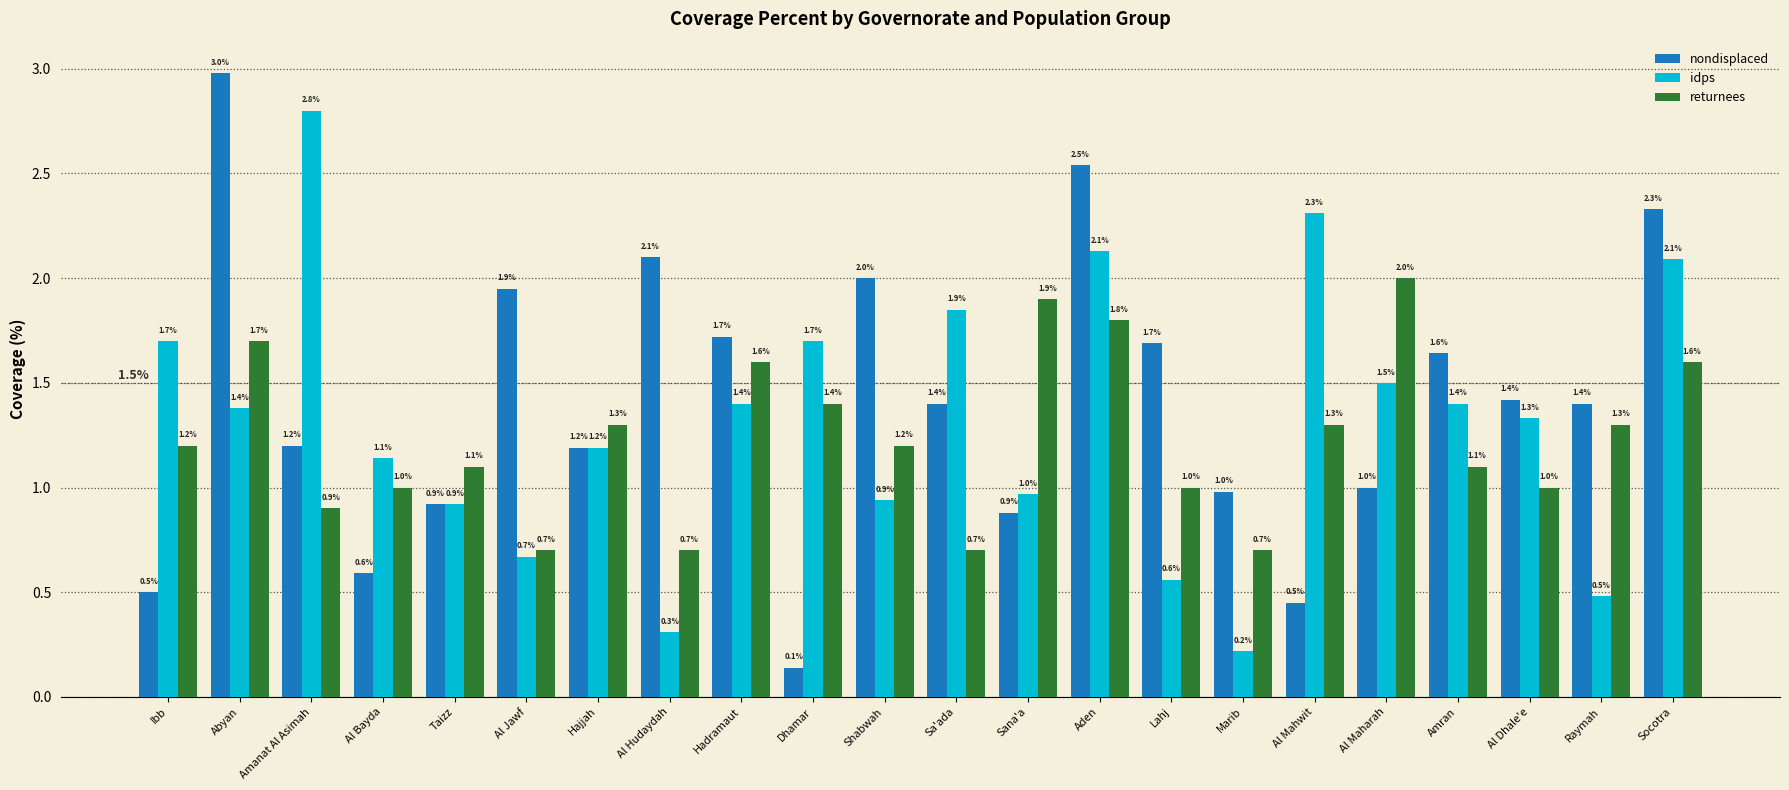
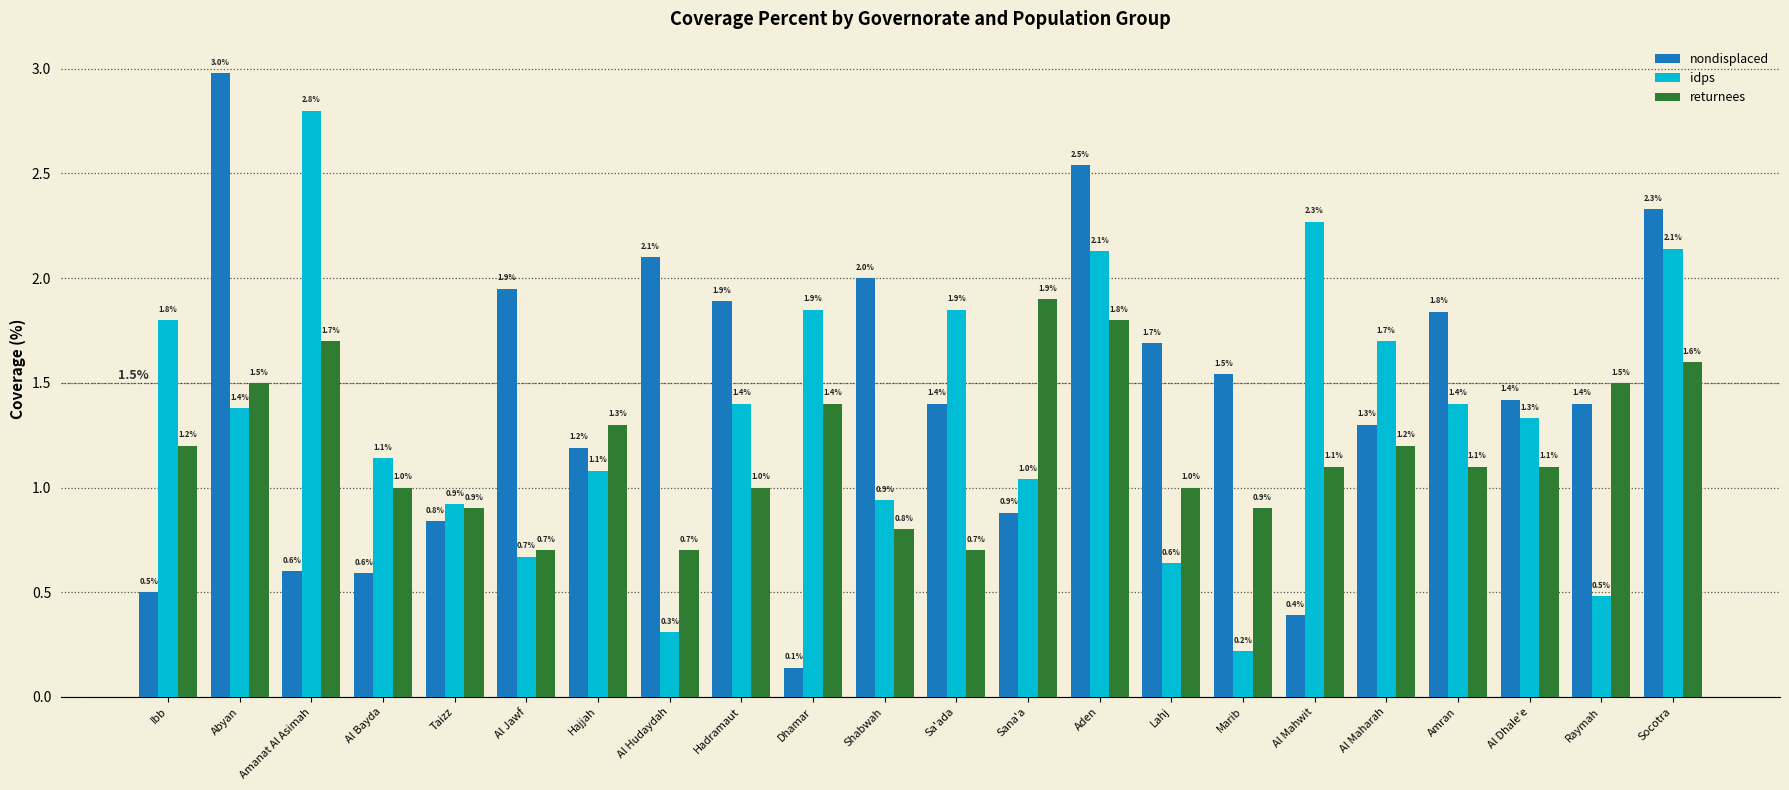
  {
    "nondisplaced": {
      "Ibb": "0.5%",
      "Abyan": "3.0%",
-     "Amanat Al Asimah": "1.2%",
+     "Amanat Al Asimah": "0.6%",
      "Al Bayda": "0.6%",
-     "Taizz": "0.9%",
+     "Taizz": "0.8%",
      "Al Jawf": "1.9%",
      "Hajjah": "1.2%",
      "Al Hudaydah": "2.1%",
-     "Hadramaut": "1.7%",
+     "Hadramaut": "1.9%",
      "Dhamar": "0.1%",
      "Shabwah": "2.0%",
      "Sa'ada": "1.4%",
      "Sana'a": "0.9%",
      "Aden": "2.5%",
      "Lahj": "1.7%",
-     "Marib": "1.0%",
-     "Al Mahwit": "0.5%",
-     "Al Maharah": "1.0%",
-     "Amran": "1.6%",
+     "Marib": "1.5%",
+     "Al Mahwit": "0.4%",
+     "Al Maharah": "1.3%",
+     "Amran": "1.8%",
      "Al Dhale'e": "1.4%",
      "Raymah": "1.4%",
      "Socotra": "2.3%"
    },
    "idps": {
-     "Ibb": "1.7%",
+     "Ibb": "1.8%",
      "Abyan": "1.4%",
      "Amanat Al Asimah": "2.8%",
      "Al Bayda": "1.1%",
      "Taizz": "0.9%",
      "Al Jawf": "0.7%",
-     "Hajjah": "1.2%",
+     "Hajjah": "1.1%",
      "Al Hudaydah": "0.3%",
      "Hadramaut": "1.4%",
-     "Dhamar": "1.7%",
+     "Dhamar": "1.9%",
      "Shabwah": "0.9%",
      "Sa'ada": "1.9%",
-     "Sana'a": "0.97",
+     "Sana'a": "1.04",
      "Aden": "2.1%",
-     "Lahj": "0.56",
+     "Lahj": "0.64",
      "Marib": "0.2%",
-     "Al Mahwit": "2.31",
-     "Al Maharah": "1.5%",
+     "Al Mahwit": "2.27",
+     "Al Maharah": "1.7%",
      "Amran": "1.4%",
      "Al Dhale'e": "1.3%",
      "Raymah": "0.5%",
-     "Socotra": "2.09"
+     "Socotra": "2.14"
    },
    "returnees": {
      "Ibb": "1.2%",
-     "Abyan": "1.7%",
-     "Amanat Al Asimah": "0.9%",
+     "Abyan": "1.5%",
+     "Amanat Al Asimah": "1.7%",
      "Al Bayda": "1.0%",
-     "Taizz": "1.1%",
+     "Taizz": "0.9%",
      "Al Jawf": "0.7%",
      "Hajjah": "1.3%",
      "Al Hudaydah": "0.7%",
-     "Hadramaut": "1.6%",
+     "Hadramaut": "1.0%",
      "Dhamar": "1.4%",
-     "Shabwah": "1.2%",
+     "Shabwah": "0.8%",
      "Sa'ada": "0.7%",
      "Sana'a": "1.9%",
      "Aden": "1.8%",
      "Lahj": "1.0%",
-     "Marib": "0.7%",
-     "Al Mahwit": "1.3%",
-     "Al Maharah": "2.0%",
+     "Marib": "0.9%",
+     "Al Mahwit": "1.1%",
+     "Al Maharah": "1.2%",
      "Amran": "1.1%",
-     "Al Dhale'e": "1.0%",
-     "Raymah": "1.3%",
+     "Al Dhale'e": "1.1%",
+     "Raymah": "1.5%",
      "Socotra": "1.6%"
    }
  }
